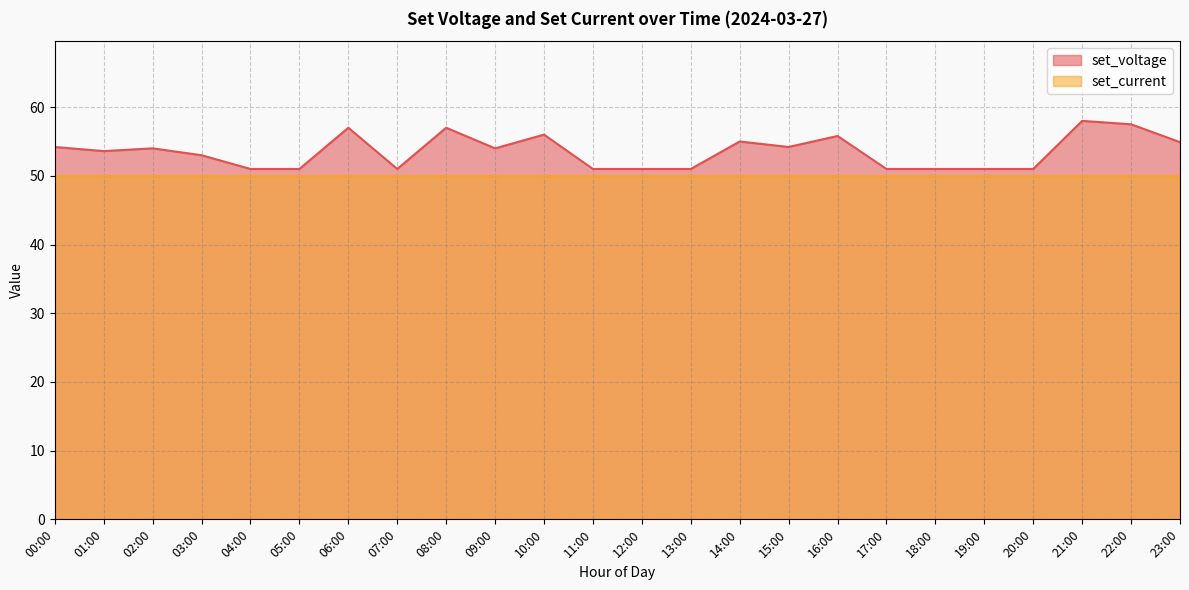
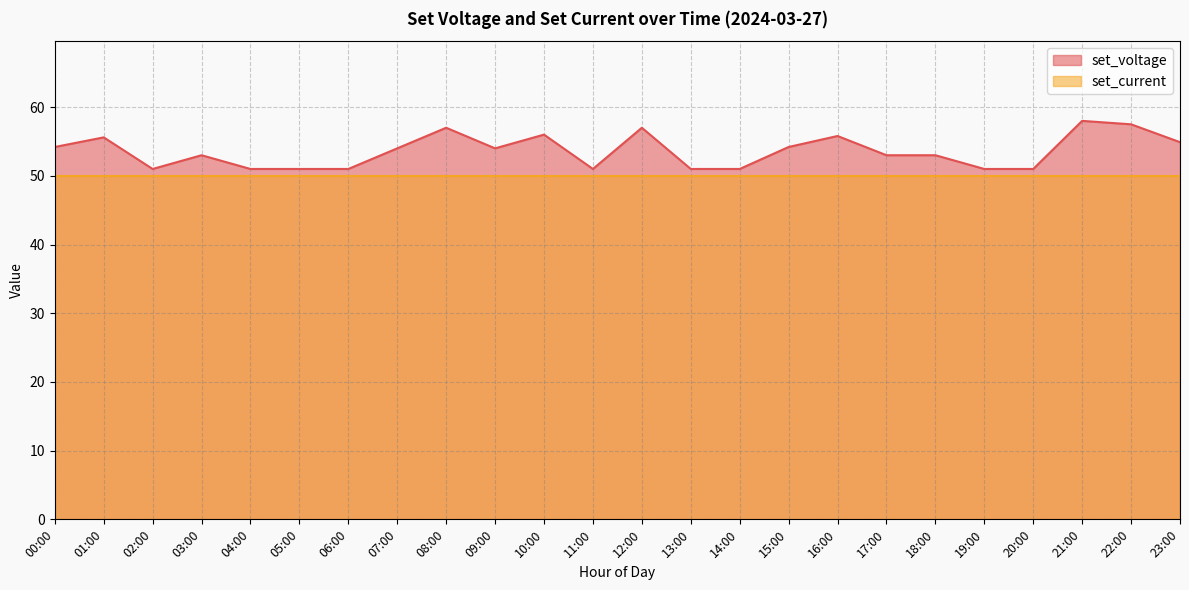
  {
    "set_voltage": {
      "00:00": 54,
-     "01:00": 54,
-     "02:00": 54,
+     "01:00": 56,
+     "02:00": 51,
      "03:00": 53,
      "04:00": 51,
      "05:00": 51,
-     "06:00": 57,
-     "07:00": 51,
+     "06:00": 51,
+     "07:00": 54,
      "08:00": 57,
      "09:00": 54,
      "10:00": 56,
      "11:00": 51,
-     "12:00": 51,
+     "12:00": 57,
      "13:00": 51,
-     "14:00": 55,
+     "14:00": 51,
      "15:00": 54,
      "16:00": 56,
-     "17:00": 51,
-     "18:00": 51,
+     "17:00": 53,
+     "18:00": 53,
      "19:00": 51,
      "20:00": 51,
      "21:00": 58,
      "22:00": 58,
      "23:00": 55
    },
    "set_current": {
      "00:00": 50,
      "01:00": 50,
      "02:00": 50,
      "03:00": 50,
      "04:00": 50,
      "05:00": 50,
      "06:00": 50,
      "07:00": 50,
      "08:00": 50,
      "09:00": 50,
      "10:00": 50,
      "11:00": 50,
      "12:00": 50,
      "13:00": 50,
      "14:00": 50,
      "15:00": 50,
      "16:00": 50,
      "17:00": 50,
      "18:00": 50,
      "19:00": 50,
      "20:00": 50,
      "21:00": 50,
      "22:00": 50,
      "23:00": 50
    }
  }
